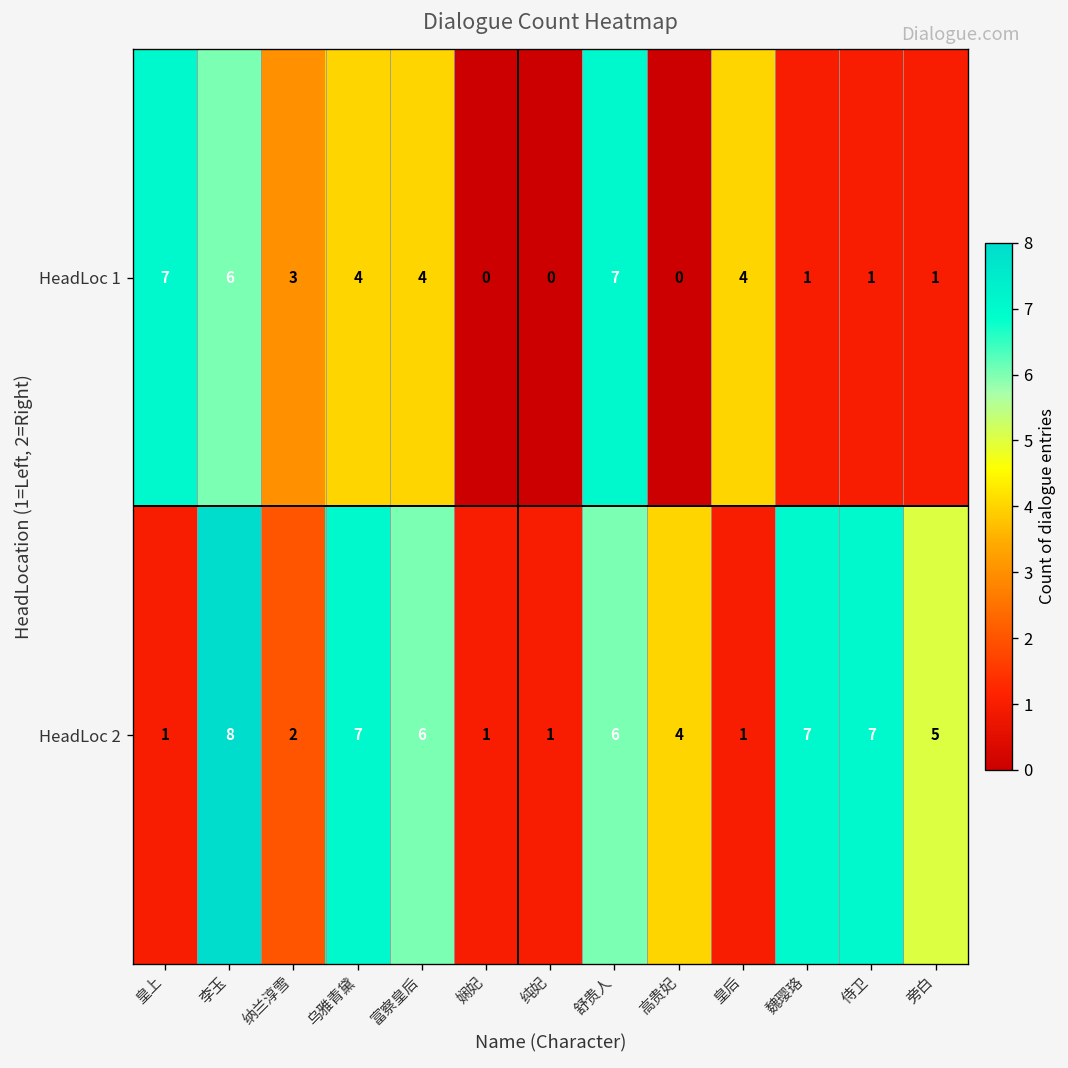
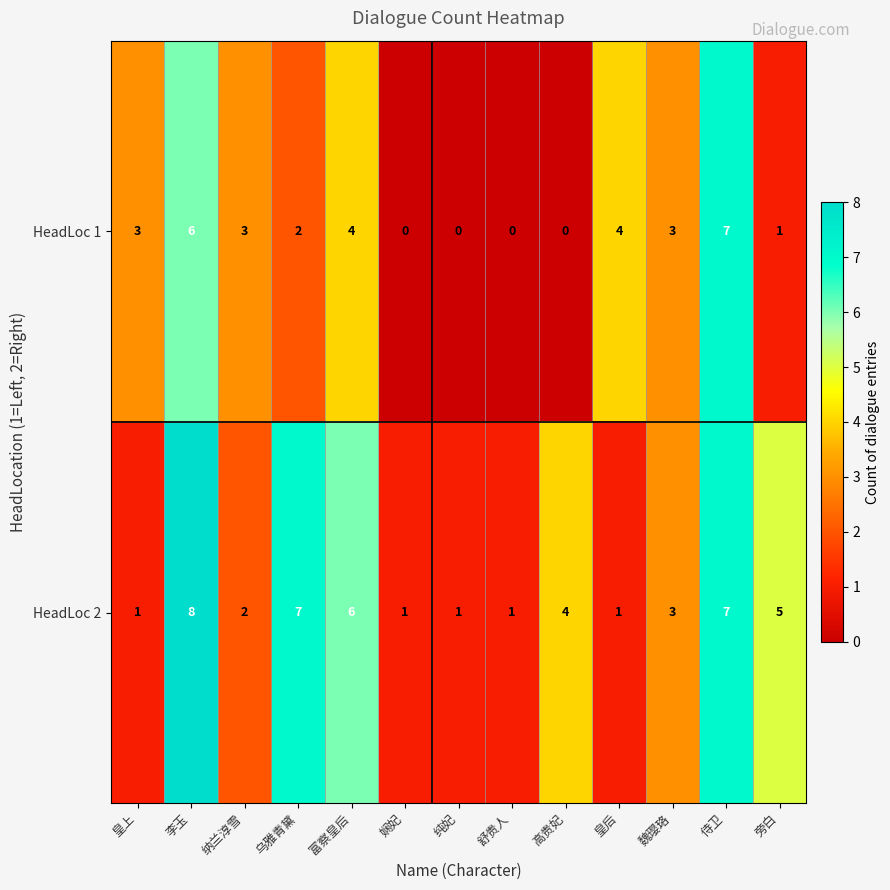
  {
    "HeadLoc 1": {
-     "皇上": 7,
+     "皇上": 3,
      "李玉": 6,
      "纳兰淳雪": 3,
-     "乌雅青黛": 4,
+     "乌雅青黛": 2,
      "富察皇后": 4,
      "娴妃": 0,
      "纯妃": 0,
-     "舒贵人": 7,
+     "舒贵人": 0,
      "高贵妃": 0,
      "皇后": 4,
-     "魏璎珞": 1,
-     "侍卫": 1,
+     "魏璎珞": 3,
+     "侍卫": 7,
      "旁白": 1
    },
    "HeadLoc 2": {
      "皇上": 1,
      "李玉": 8,
      "纳兰淳雪": 2,
      "乌雅青黛": 7,
      "富察皇后": 6,
      "娴妃": 1,
      "纯妃": 1,
-     "舒贵人": 6,
+     "舒贵人": 1,
      "高贵妃": 4,
      "皇后": 1,
-     "魏璎珞": 7,
+     "魏璎珞": 3,
      "侍卫": 7,
      "旁白": 5
    }
  }
